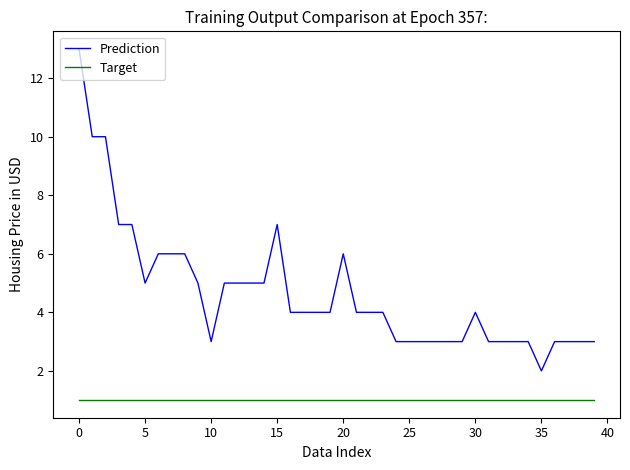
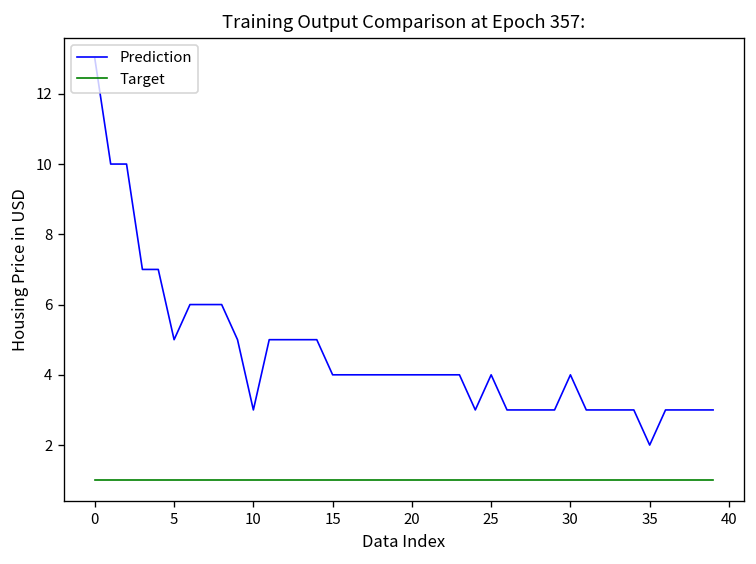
  {
    "Prediction": {
      "5": 5,
      "10": 3,
-     "15": 7,
-     "20": 6,
-     "25": 3,
+     "15": 4,
+     "20": 4,
+     "25": 4,
      "30": 4,
      "35": 2
    },
    "Target": {
      "0": 1,
      "5": 1,
      "10": 1,
      "15": 1,
      "20": 1,
      "25": 1,
      "30": 1,
      "35": 1
    }
  }
